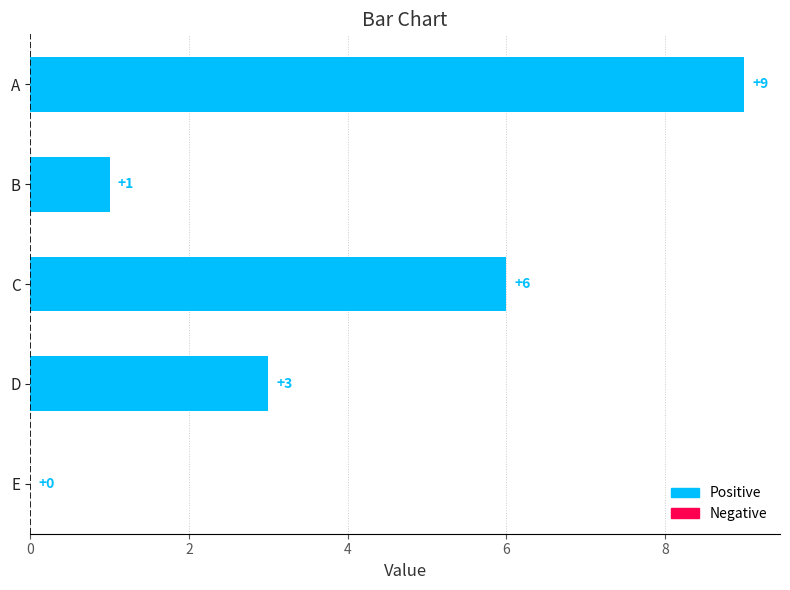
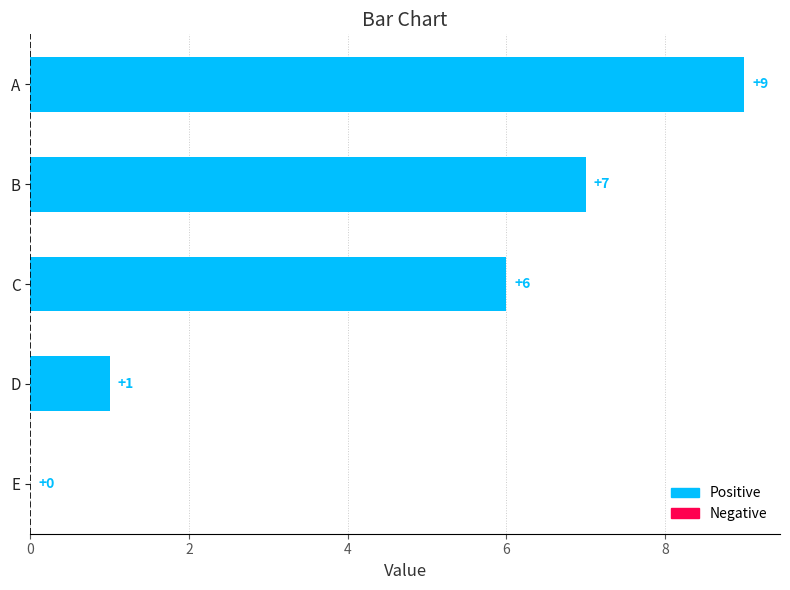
  {
    "A": "+9",
-   "B": "+1",
+   "B": "+7",
    "C": "+6",
-   "D": "+3",
+   "D": "+1",
    "E": "+0"
  }
